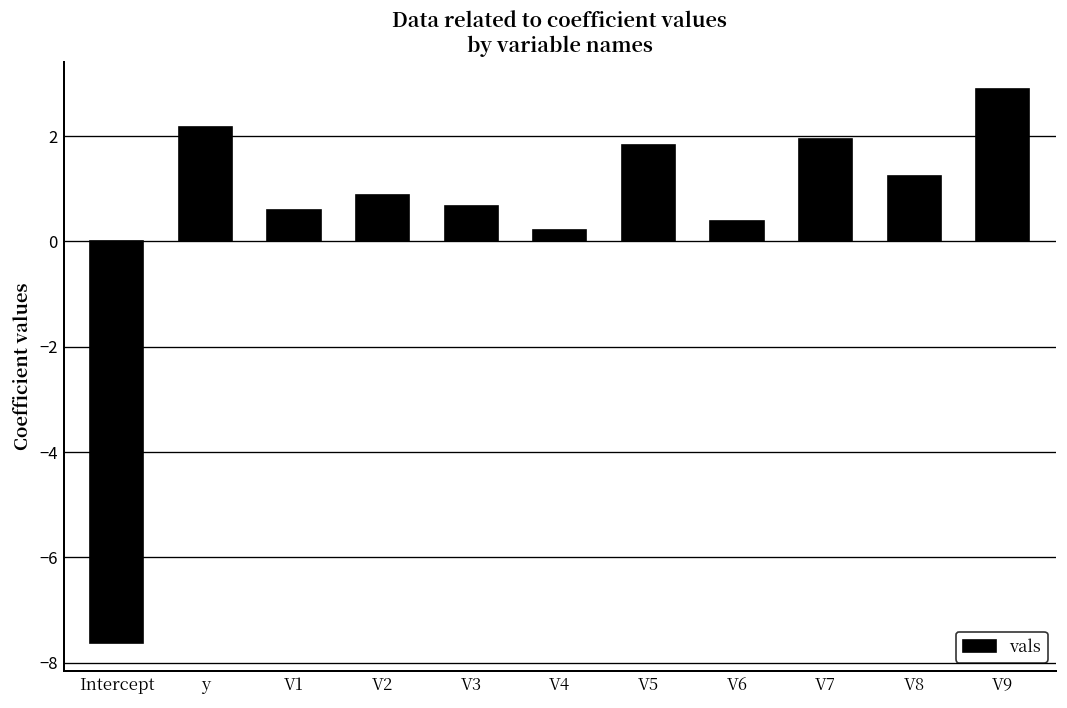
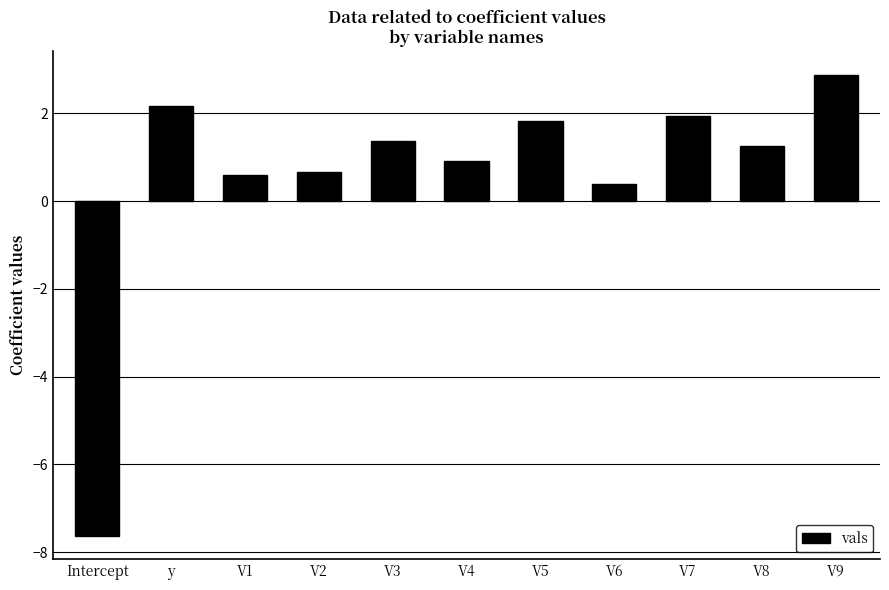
  {
    "Intercept": -7.6,
    "y": 2.2,
    "V1": 0.6,
-   "V2": 0.9,
-   "V3": 0.7,
-   "V4": 0.2,
+   "V2": 0.7,
+   "V3": 1.4,
+   "V4": 0.9,
    "V5": 1.8,
    "V6": 0.4,
    "V7": 1.9,
    "V8": 1.2,
    "V9": 2.9
  }
